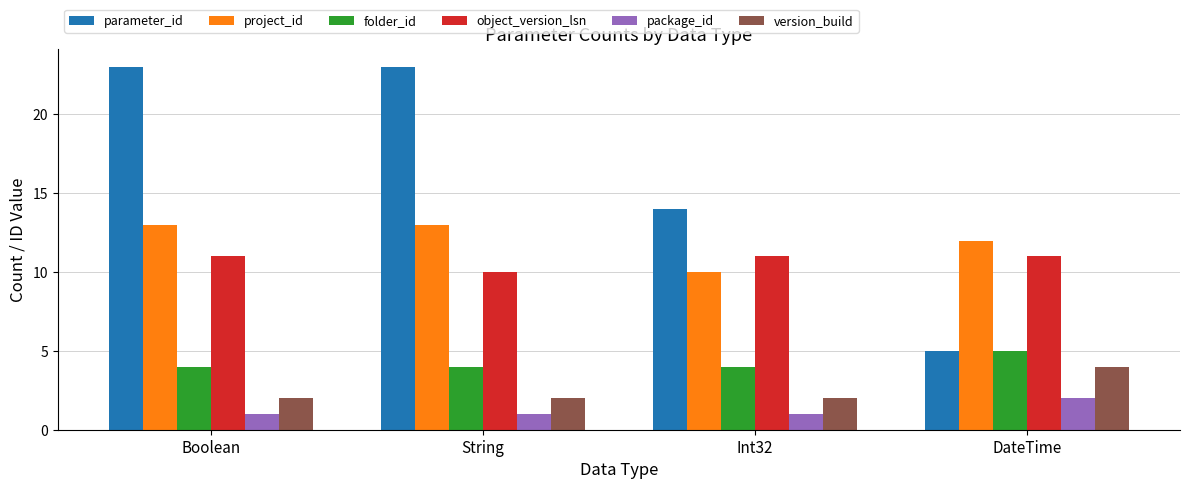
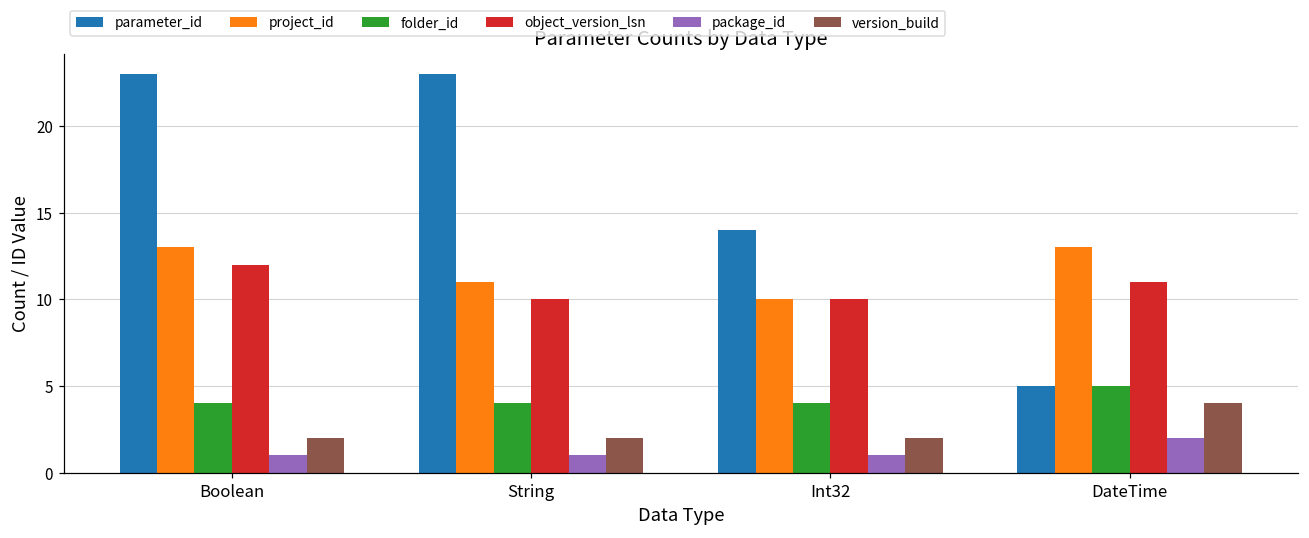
  {
    "parameter_id": {
      "Boolean": 23,
      "String": 23,
      "Int32": 14,
      "DateTime": 5
    },
    "project_id": {
      "Boolean": 13,
-     "String": 13,
+     "String": 11,
      "Int32": 10,
-     "DateTime": 12
+     "DateTime": 13
    },
    "folder_id": {
      "Boolean": 4,
      "String": 4,
      "Int32": 4,
      "DateTime": 5
    },
    "object_version_lsn": {
-     "Boolean": 11,
+     "Boolean": 12,
      "String": 10,
-     "Int32": 11,
+     "Int32": 10,
      "DateTime": 11
    },
    "package_id": {
      "Boolean": 1,
      "String": 1,
      "Int32": 1,
      "DateTime": 2
    },
    "version_build": {
      "Boolean": 2,
      "String": 2,
      "Int32": 2,
      "DateTime": 4
    }
  }
